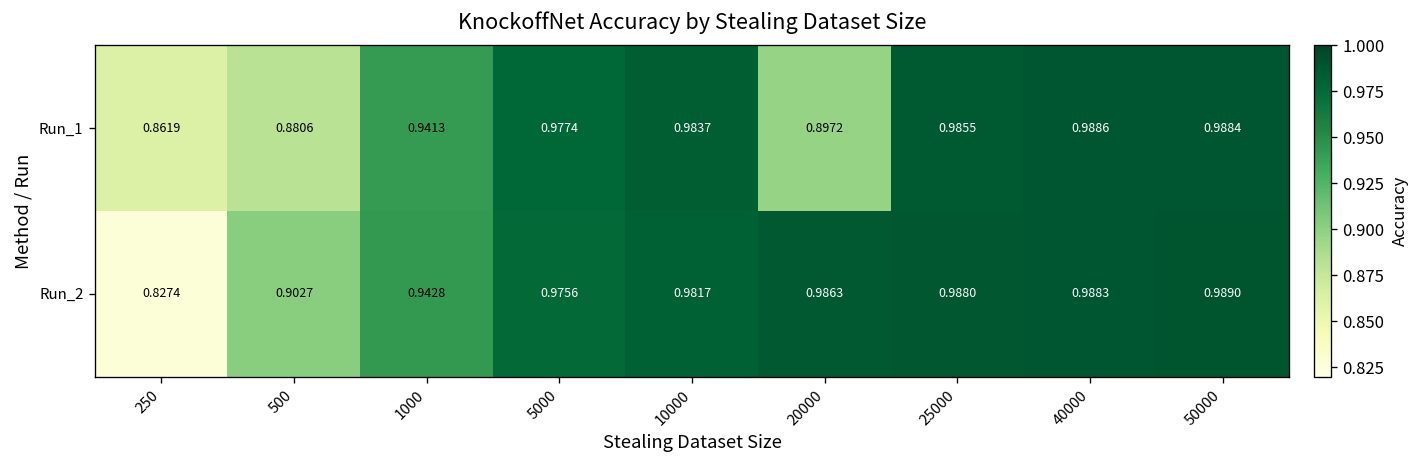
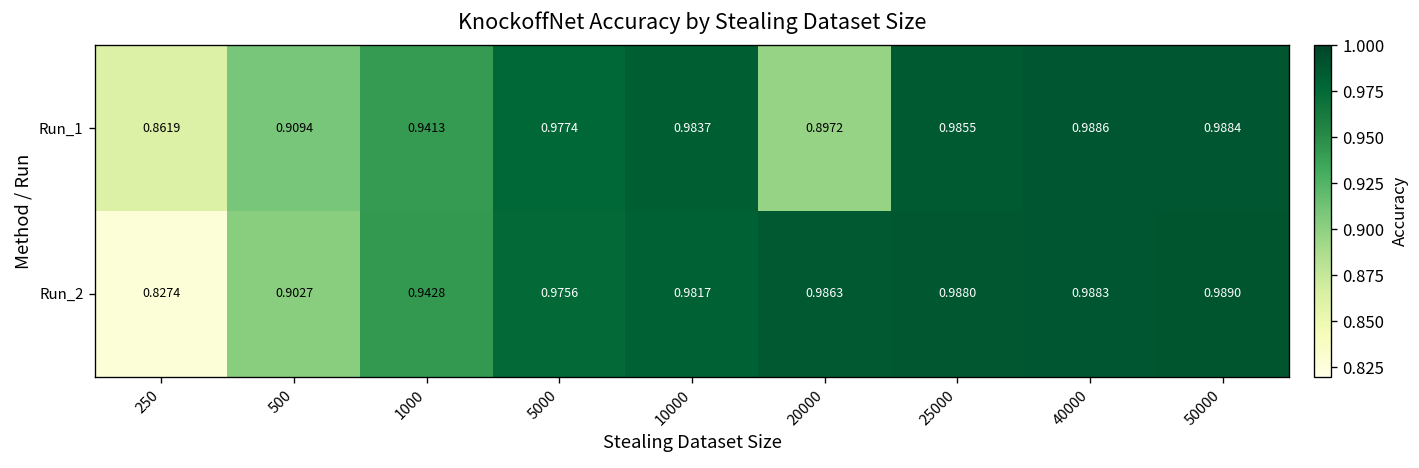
  {
    "Run_1": {
      "250": 0.8619,
-     "500": 0.8806,
+     "500": 0.9094,
      "1000": 0.9413,
      "5000": 0.9774,
      "10000": 0.9837,
      "20000": 0.8972,
      "25000": 0.9855,
      "40000": 0.9886,
      "50000": 0.9884
    },
    "Run_2": {
      "250": 0.8274,
      "500": 0.9027,
      "1000": 0.9428,
      "5000": 0.9756,
      "10000": 0.9817,
      "20000": 0.9863,
      "25000": 0.9880,
      "40000": 0.9883,
      "50000": 0.9890
    }
  }
